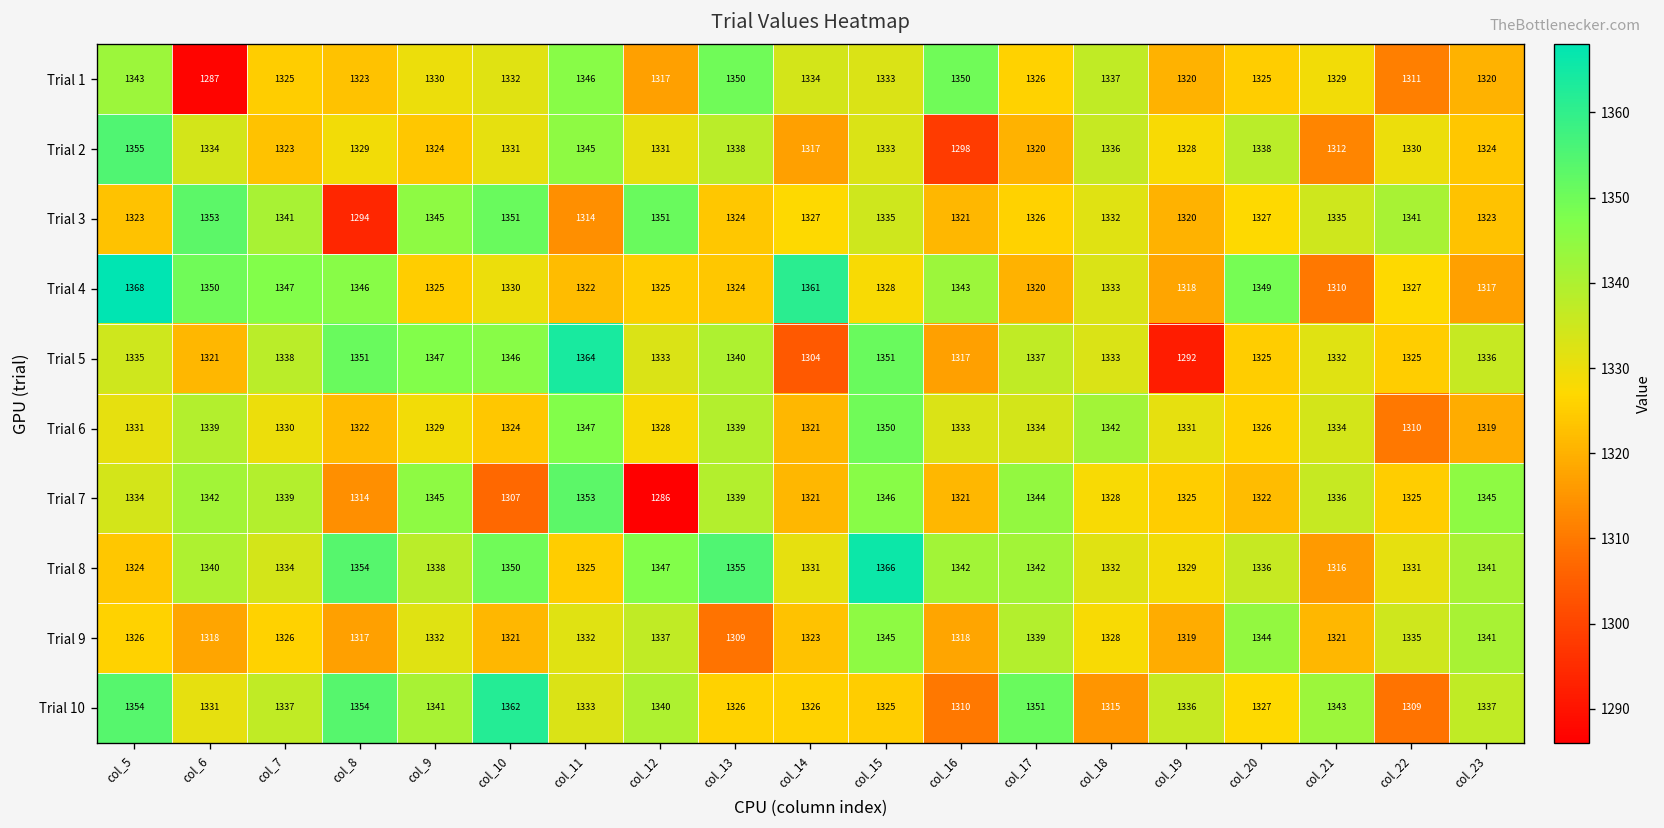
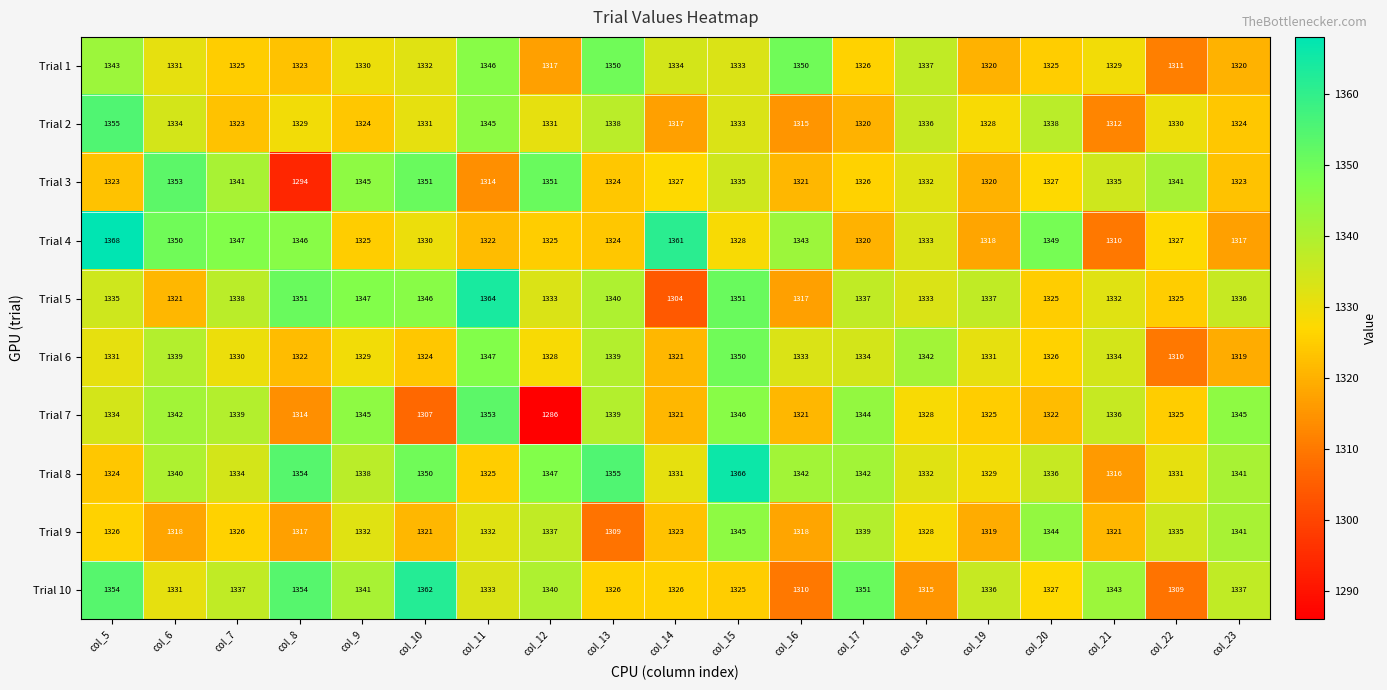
  {
    "Trial 1": {
      "col_5": 1343,
-     "col_6": 1287,
+     "col_6": 1331,
      "col_7": 1325,
      "col_8": 1323,
      "col_9": 1330,
      "col_10": 1332,
      "col_11": 1346,
      "col_12": 1317,
      "col_13": 1350,
      "col_14": 1334,
      "col_15": 1333,
      "col_16": 1350,
      "col_17": 1326,
      "col_18": 1337,
      "col_19": 1320,
      "col_20": 1325,
      "col_21": 1329,
      "col_22": 1311,
      "col_23": 1320
    },
    "Trial 2": {
      "col_5": 1355,
      "col_6": 1334,
      "col_7": 1323,
      "col_8": 1329,
      "col_9": 1324,
      "col_10": 1331,
      "col_11": 1345,
      "col_12": 1331,
      "col_13": 1338,
      "col_14": 1317,
      "col_15": 1333,
-     "col_16": 1298,
+     "col_16": 1315,
      "col_17": 1320,
      "col_18": 1336,
      "col_19": 1328,
      "col_20": 1338,
      "col_21": 1312,
      "col_22": 1330,
      "col_23": 1324
    },
    "Trial 3": {
      "col_5": 1323,
      "col_6": 1353,
      "col_7": 1341,
      "col_8": 1294,
      "col_9": 1345,
      "col_10": 1351,
      "col_11": 1314,
      "col_12": 1351,
      "col_13": 1324,
      "col_14": 1327,
      "col_15": 1335,
      "col_16": 1321,
      "col_17": 1326,
      "col_18": 1332,
      "col_19": 1320,
      "col_20": 1327,
      "col_21": 1335,
      "col_22": 1341,
      "col_23": 1323
    },
    "Trial 4": {
      "col_5": 1368,
      "col_6": 1350,
      "col_7": 1347,
      "col_8": 1346,
      "col_9": 1325,
      "col_10": 1330,
      "col_11": 1322,
      "col_12": 1325,
      "col_13": 1324,
      "col_14": 1361,
      "col_15": 1328,
      "col_16": 1343,
      "col_17": 1320,
      "col_18": 1333,
      "col_19": 1318,
      "col_20": 1349,
      "col_21": 1310,
      "col_22": 1327,
      "col_23": 1317
    },
    "Trial 5": {
      "col_5": 1335,
      "col_6": 1321,
      "col_7": 1338,
      "col_8": 1351,
      "col_9": 1347,
      "col_10": 1346,
      "col_11": 1364,
      "col_12": 1333,
      "col_13": 1340,
      "col_14": 1304,
      "col_15": 1351,
      "col_16": 1317,
      "col_17": 1337,
      "col_18": 1333,
-     "col_19": 1292,
+     "col_19": 1337,
      "col_20": 1325,
      "col_21": 1332,
      "col_22": 1325,
      "col_23": 1336
    },
    "Trial 6": {
      "col_5": 1331,
      "col_6": 1339,
      "col_7": 1330,
      "col_8": 1322,
      "col_9": 1329,
      "col_10": 1324,
      "col_11": 1347,
      "col_12": 1328,
      "col_13": 1339,
      "col_14": 1321,
      "col_15": 1350,
      "col_16": 1333,
      "col_17": 1334,
      "col_18": 1342,
      "col_19": 1331,
      "col_20": 1326,
      "col_21": 1334,
      "col_22": 1310,
      "col_23": 1319
    },
    "Trial 7": {
      "col_5": 1334,
      "col_6": 1342,
      "col_7": 1339,
      "col_8": 1314,
      "col_9": 1345,
      "col_10": 1307,
      "col_11": 1353,
      "col_12": 1286,
      "col_13": 1339,
      "col_14": 1321,
      "col_15": 1346,
      "col_16": 1321,
      "col_17": 1344,
      "col_18": 1328,
      "col_19": 1325,
      "col_20": 1322,
      "col_21": 1336,
      "col_22": 1325,
      "col_23": 1345
    },
    "Trial 8": {
      "col_5": 1324,
      "col_6": 1340,
      "col_7": 1334,
      "col_8": 1354,
      "col_9": 1338,
      "col_10": 1350,
      "col_11": 1325,
      "col_12": 1347,
      "col_13": 1355,
      "col_14": 1331,
      "col_15": 1366,
      "col_16": 1342,
      "col_17": 1342,
      "col_18": 1332,
      "col_19": 1329,
      "col_20": 1336,
      "col_21": 1316,
      "col_22": 1331,
      "col_23": 1341
    },
    "Trial 9": {
      "col_5": 1326,
      "col_6": 1318,
      "col_7": 1326,
      "col_8": 1317,
      "col_9": 1332,
      "col_10": 1321,
      "col_11": 1332,
      "col_12": 1337,
      "col_13": 1309,
      "col_14": 1323,
      "col_15": 1345,
      "col_16": 1318,
      "col_17": 1339,
      "col_18": 1328,
      "col_19": 1319,
      "col_20": 1344,
      "col_21": 1321,
      "col_22": 1335,
      "col_23": 1341
    },
    "Trial 10": {
      "col_5": 1354,
      "col_6": 1331,
      "col_7": 1337,
      "col_8": 1354,
      "col_9": 1341,
      "col_10": 1362,
      "col_11": 1333,
      "col_12": 1340,
      "col_13": 1326,
      "col_14": 1326,
      "col_15": 1325,
      "col_16": 1310,
      "col_17": 1351,
      "col_18": 1315,
      "col_19": 1336,
      "col_20": 1327,
      "col_21": 1343,
      "col_22": 1309,
      "col_23": 1337
    }
  }
